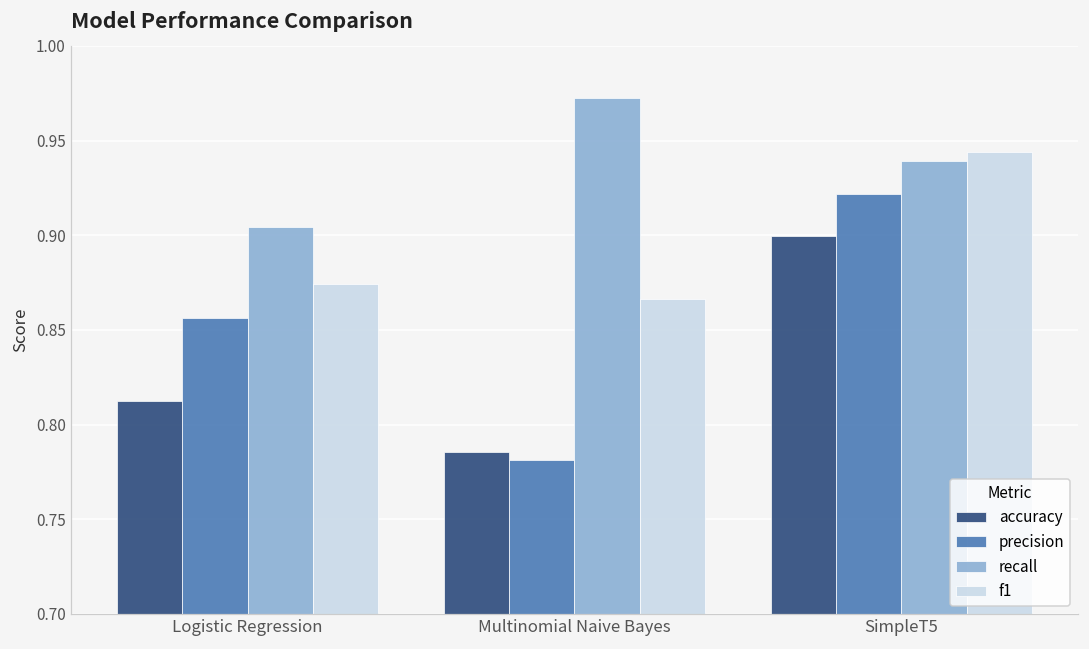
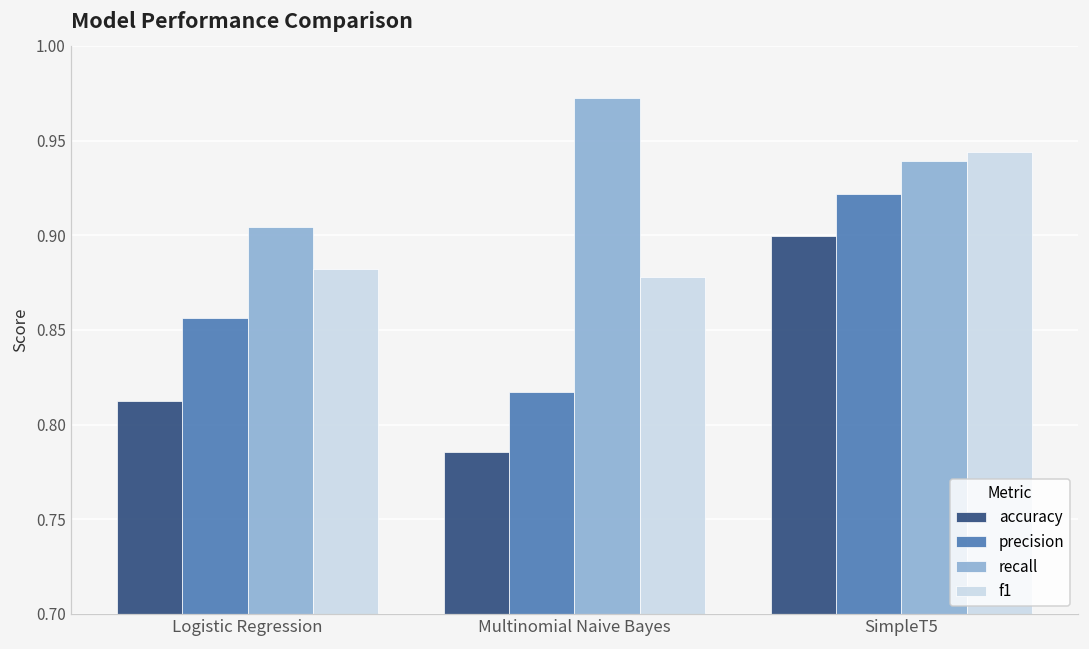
  {
    "accuracy": {
      "Logistic Regression": 0.812,
      "Multinomial Naive Bayes": 0.785,
      "SimpleT5": 0.900
    },
    "precision": {
      "Logistic Regression": 0.856,
-     "Multinomial Naive Bayes": 0.781,
+     "Multinomial Naive Bayes": 0.817,
      "SimpleT5": 0.922
    },
    "recall": {
      "Logistic Regression": 0.904,
      "Multinomial Naive Bayes": 0.972,
      "SimpleT5": 0.939
    },
    "f1": {
-     "Logistic Regression": 0.874,
-     "Multinomial Naive Bayes": 0.866,
+     "Logistic Regression": 0.882,
+     "Multinomial Naive Bayes": 0.878,
      "SimpleT5": 0.944
    }
  }
